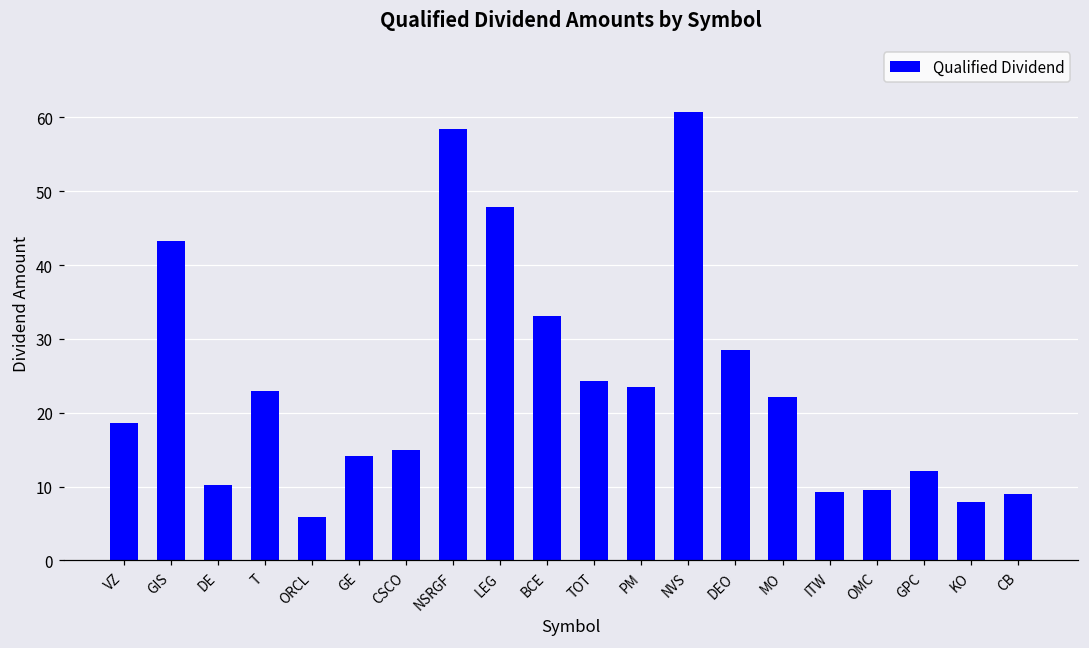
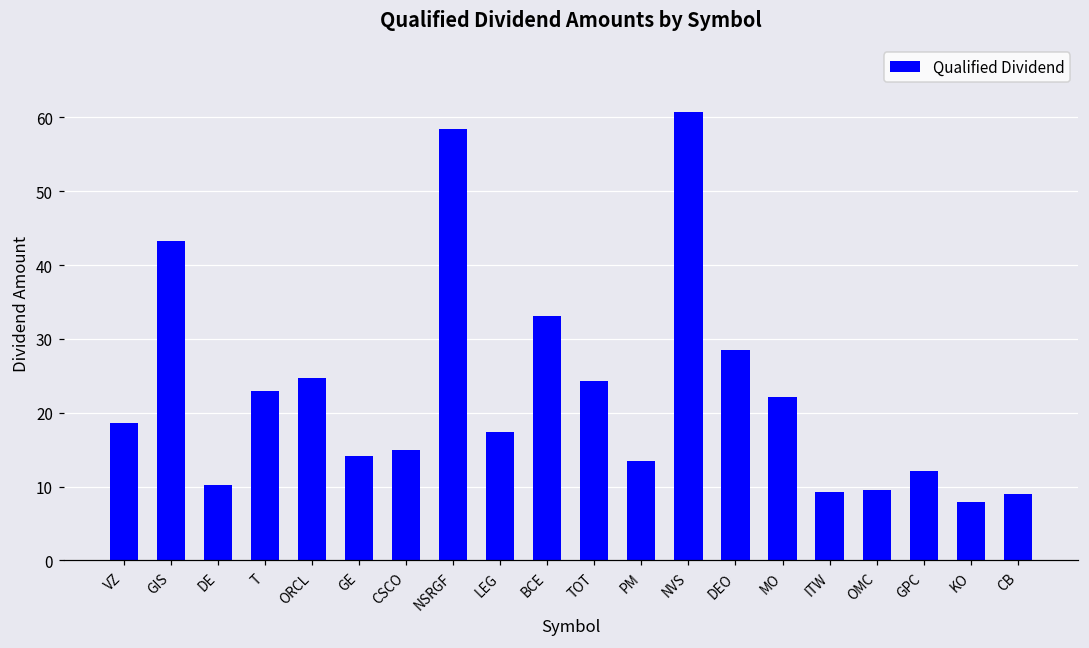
  {
    "VZ": 19,
    "GIS": 43,
    "DE": 10,
    "T": 23,
-   "ORCL": 6,
+   "ORCL": 25,
    "GE": 14,
    "CSCO": 15,
    "NSRGF": 58,
-   "LEG": 48,
+   "LEG": 17,
    "BCE": 33,
    "TOT": 24,
-   "PM": 24,
+   "PM": 14,
    "NVS": 61,
    "DEO": 29,
    "MO": 22,
    "ITW": 9,
    "OMC": 10,
    "GPC": 12,
    "KO": 8,
    "CB": 9
  }
